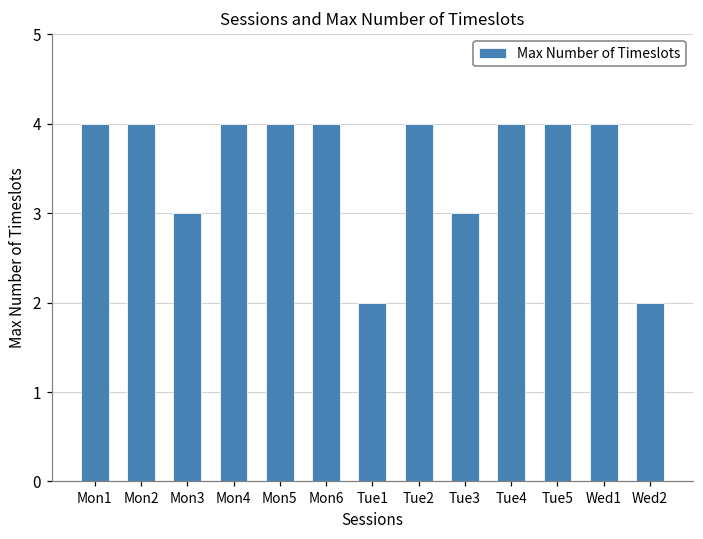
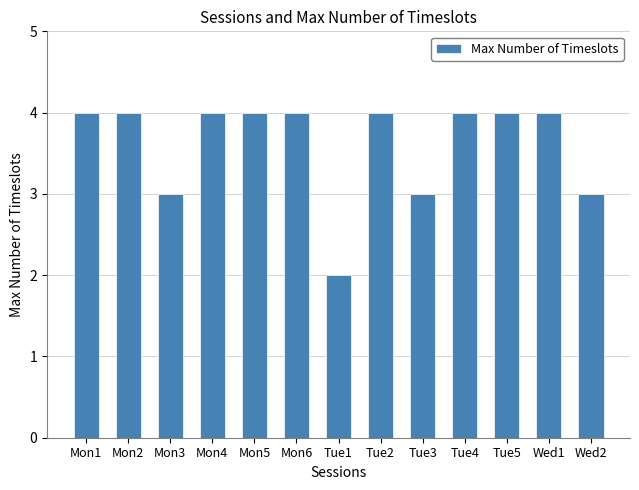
  {
    "Mon1": 4,
    "Mon2": 4,
    "Mon3": 3,
    "Mon4": 4,
    "Mon5": 4,
    "Mon6": 4,
    "Tue1": 2,
    "Tue2": 4,
    "Tue3": 3,
    "Tue4": 4,
    "Tue5": 4,
    "Wed1": 4,
-   "Wed2": 2
+   "Wed2": 3
  }
